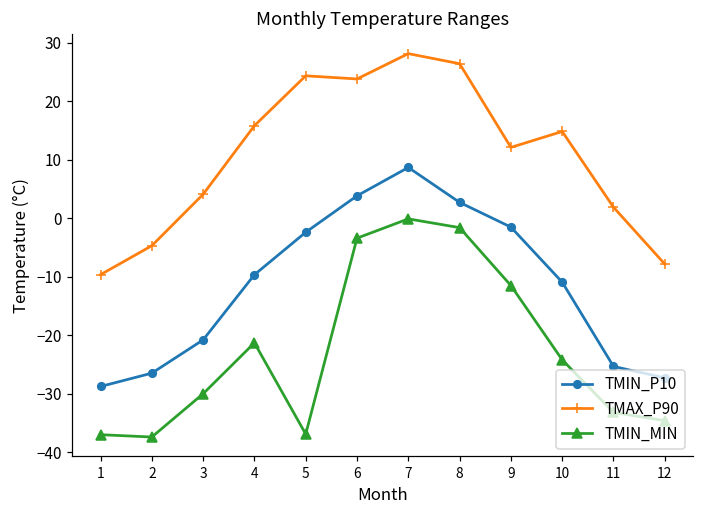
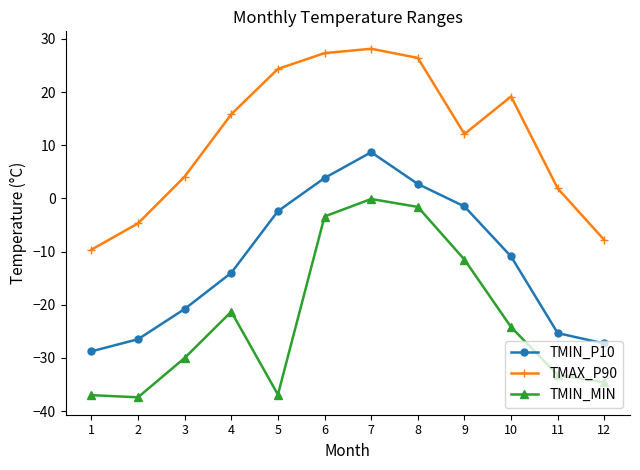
  {
    "TMIN_P10": {
      "1": -29,
      "2": -26,
      "3": -21,
-     "4": -10,
+     "4": -14,
      "5": -2,
      "6": 4,
      "7": 9,
      "8": 3,
      "9": -2,
      "10": -11,
      "11": -25
    },
    "TMAX_P90": {
      "1": -10,
      "2": -5,
      "3": 4,
      "4": 16,
      "5": 24,
-     "6": 24,
+     "6": 27,
      "7": 28,
      "8": 26,
      "9": 12,
-     "10": 15,
+     "10": 19,
      "11": 2,
      "12": -8
    },
    "TMIN_MIN": {
      "1": -37,
      "2": -37,
      "3": -30,
      "4": -21,
      "5": -37,
      "6": -3,
      "7": 0,
      "8": -2,
      "9": -12,
      "10": -24
    }
  }
